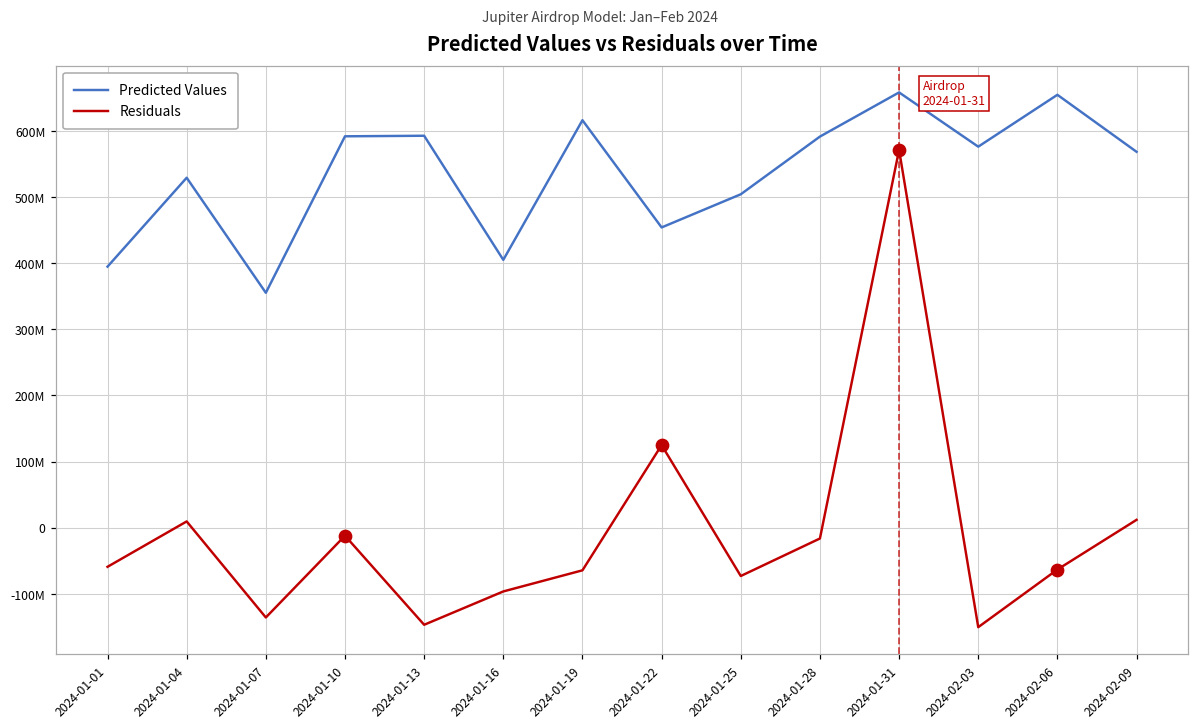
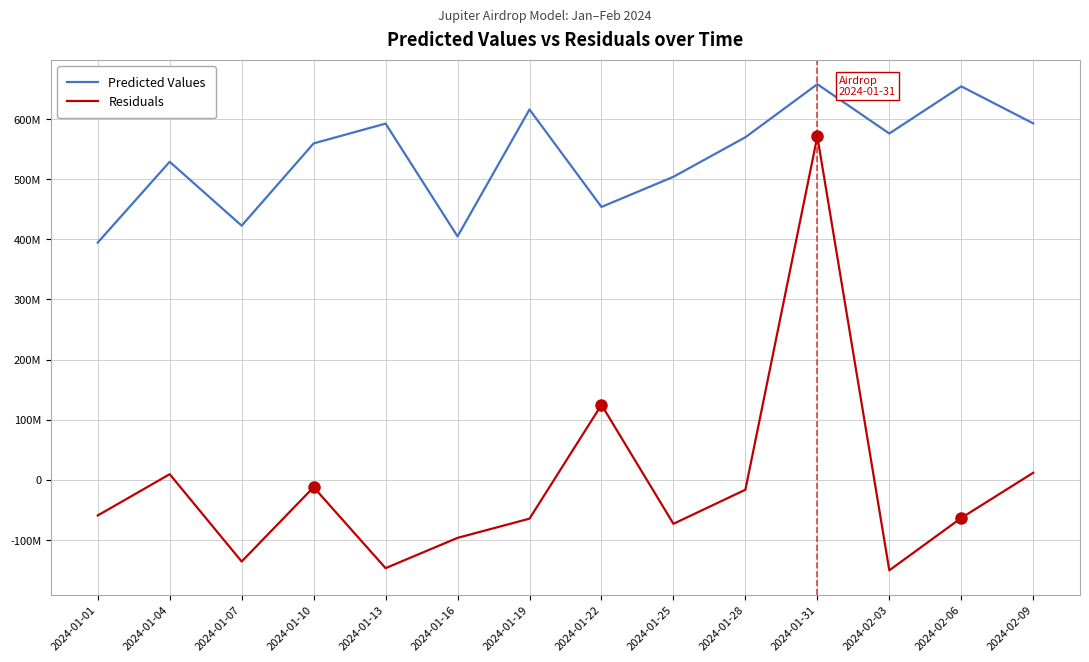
  {
    "Predicted Values": {
      "2024-01-01": 390000000,
      "2024-01-04": 530000000,
-     "2024-01-07": 360000000,
-     "2024-01-10": 590000000,
+     "2024-01-07": 420000000,
+     "2024-01-10": 560000000,
      "2024-01-13": 590000000,
      "2024-01-16": 400000000,
      "2024-01-19": 620000000,
      "2024-01-22": 450000000,
      "2024-01-25": 500000000,
-     "2024-01-28": 590000000,
+     "2024-01-28": 570000000,
      "2024-02-03": 580000000,
      "2024-02-06": 650000000,
-     "2024-02-09": 570000000
+     "2024-02-09": 590000000
    }
  }
